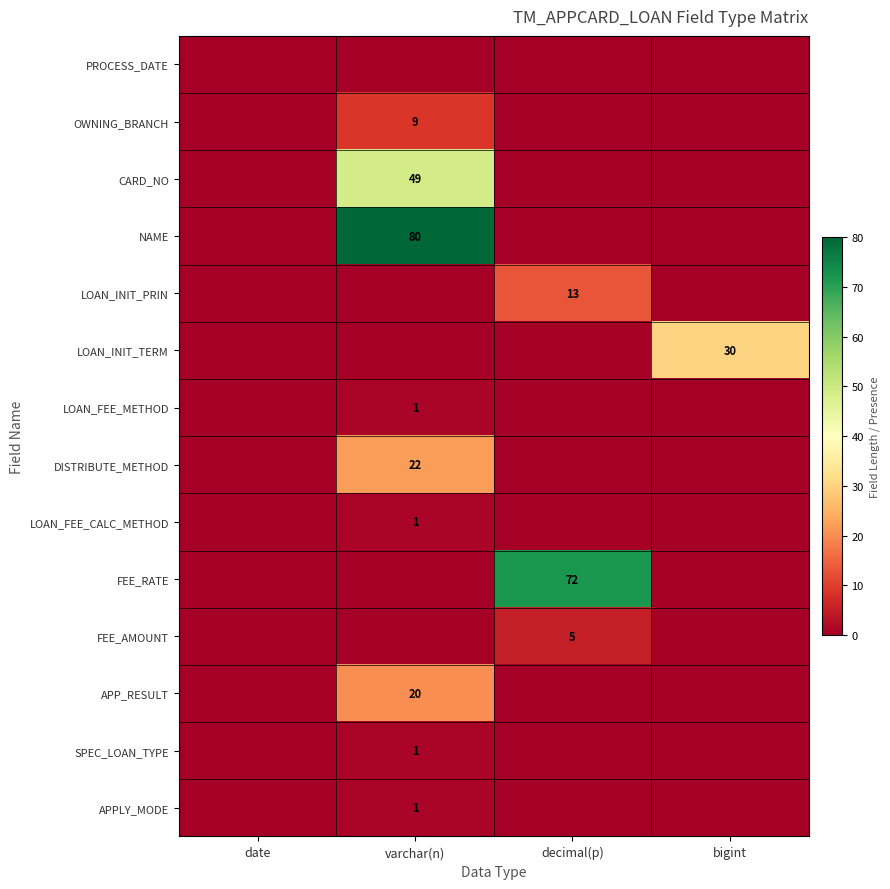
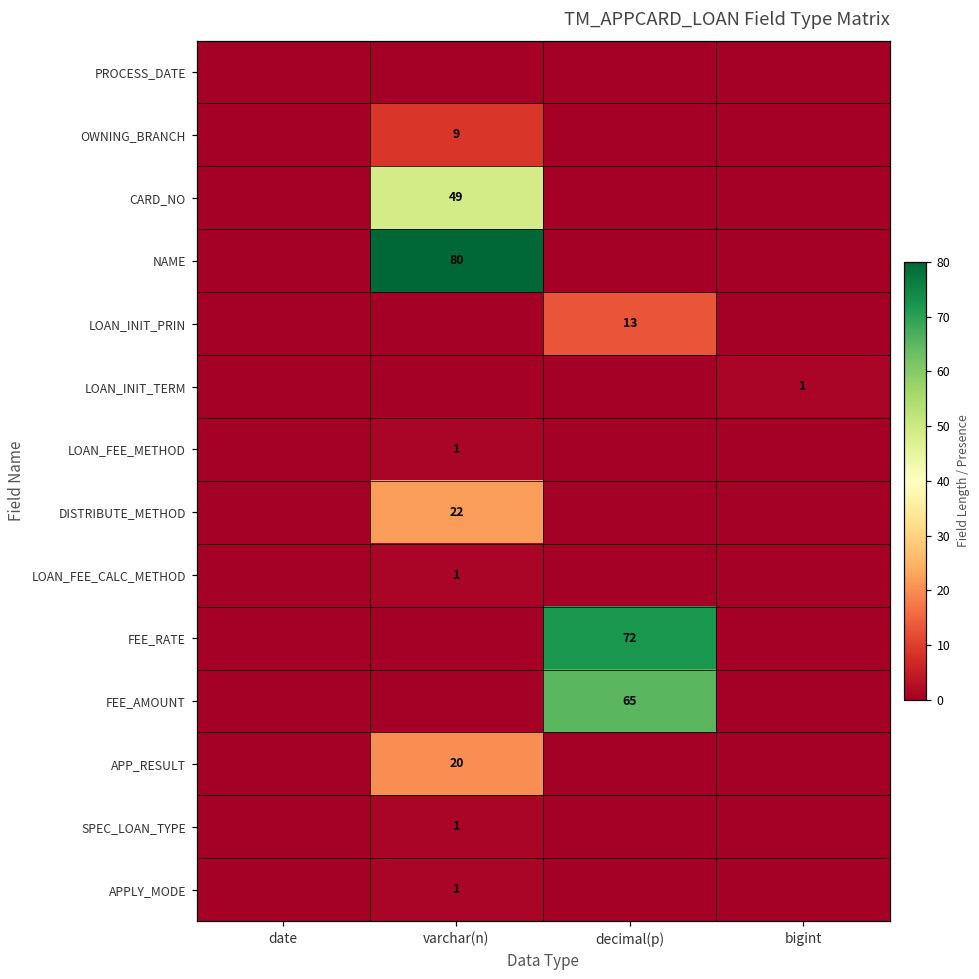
  {
    "OWNING_BRANCH": {
      "varchar(n)": 9
    },
    "CARD_NO": {
      "varchar(n)": 49
    },
    "NAME": {
      "varchar(n)": 80
    },
    "LOAN_INIT_PRIN": {
      "decimal(p)": 13
    },
    "LOAN_INIT_TERM": {
-     "bigint": 30
+     "bigint": 1
    },
    "LOAN_FEE_METHOD": {
      "varchar(n)": 1
    },
    "DISTRIBUTE_METHOD": {
      "varchar(n)": 22
    },
    "LOAN_FEE_CALC_METHOD": {
      "varchar(n)": 1
    },
    "FEE_RATE": {
      "decimal(p)": 72
    },
    "FEE_AMOUNT": {
-     "decimal(p)": 5
+     "decimal(p)": 65
    },
    "APP_RESULT": {
      "varchar(n)": 20
    },
    "SPEC_LOAN_TYPE": {
      "varchar(n)": 1
    },
    "APPLY_MODE": {
      "varchar(n)": 1
    }
  }
